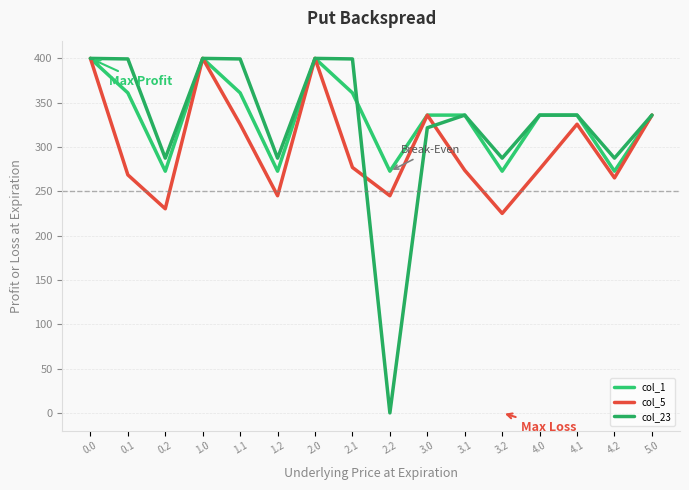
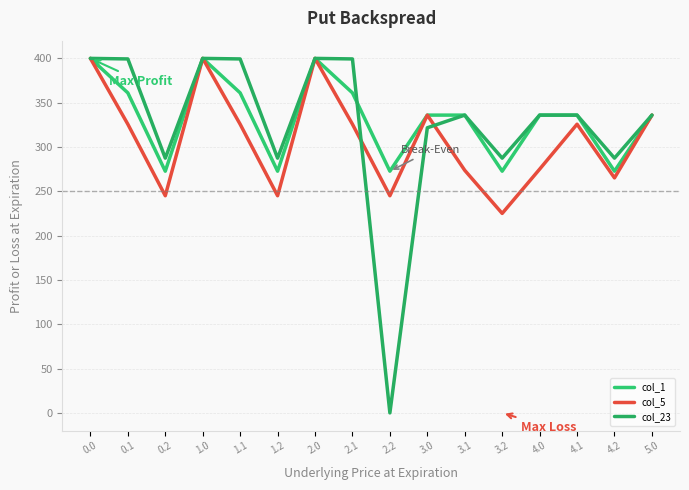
  {
    "col_5": {
-     "0.1": 270,
-     "0.2": 230,
+     "0.1": 330,
+     "0.2": 250,
      "1.1": 330,
      "1.2": 250,
-     "2.1": 280,
+     "2.1": 330,
      "2.2": 250,
      "3.1": 270,
      "3.2": 230,
      "4.0": 280,
      "4.1": 330,
      "4.2": 270
    }
  }
